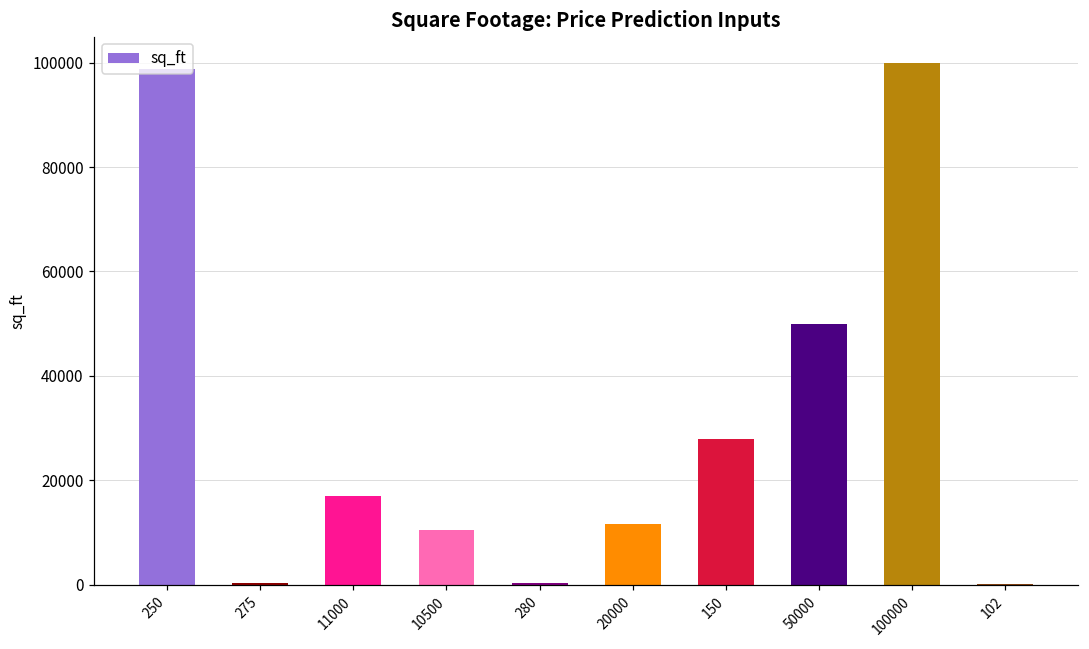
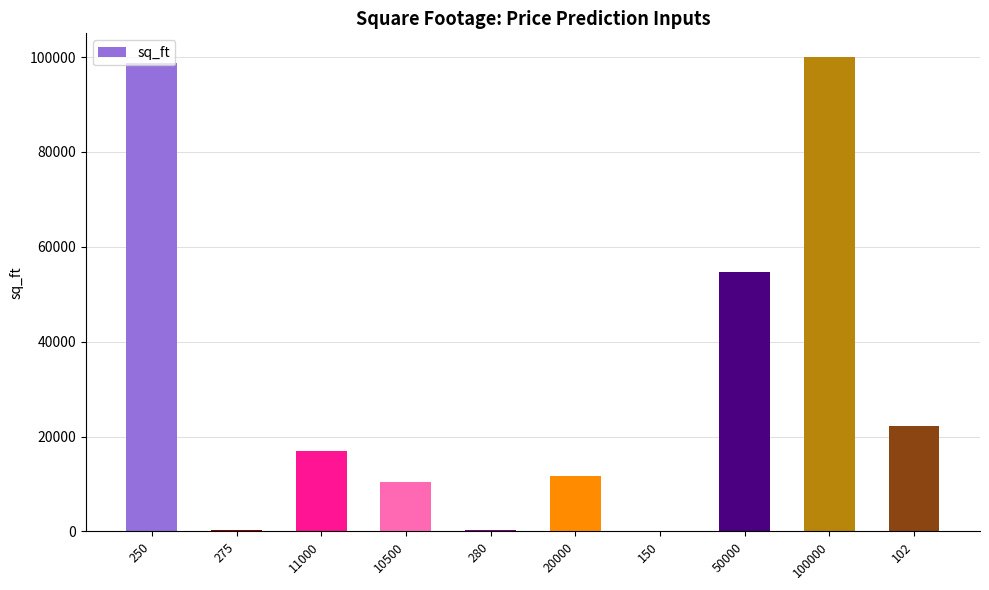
  {
    "11000": 17000,
    "10500": 11000,
    "20000": 12000,
-   "150": 28000,
-   "50000": 50000,
+   "150": 0,
+   "50000": 55000,
    "100000": 100000,
-   "102": 0
+   "102": 22000
  }
